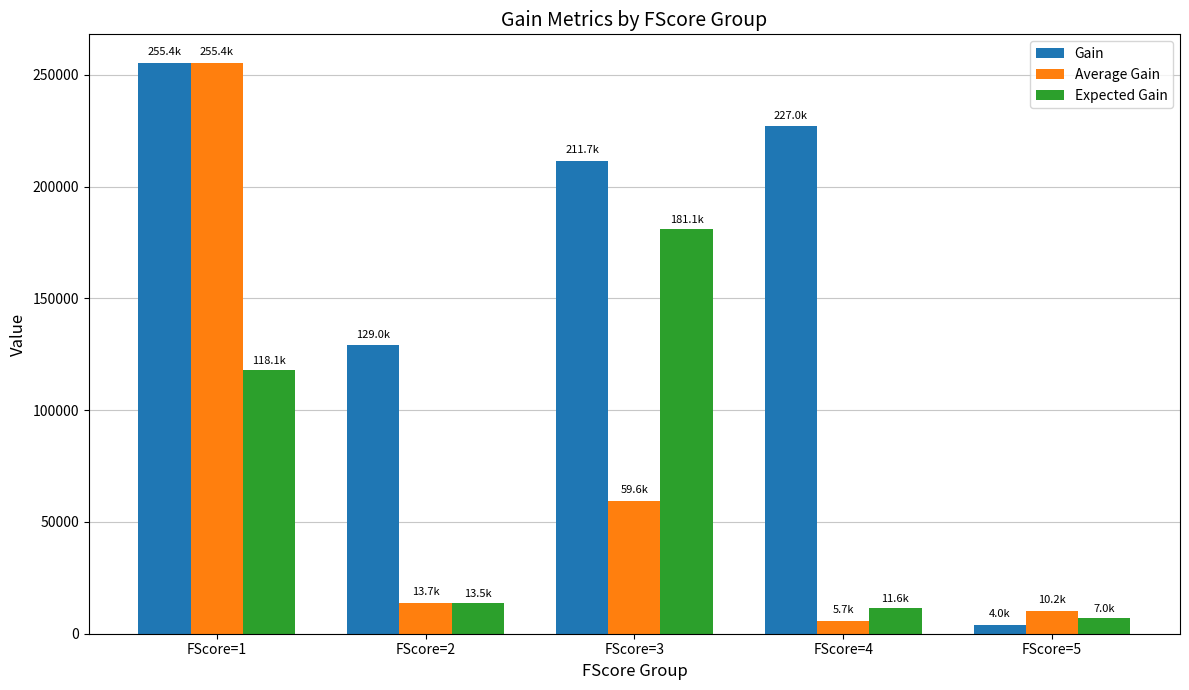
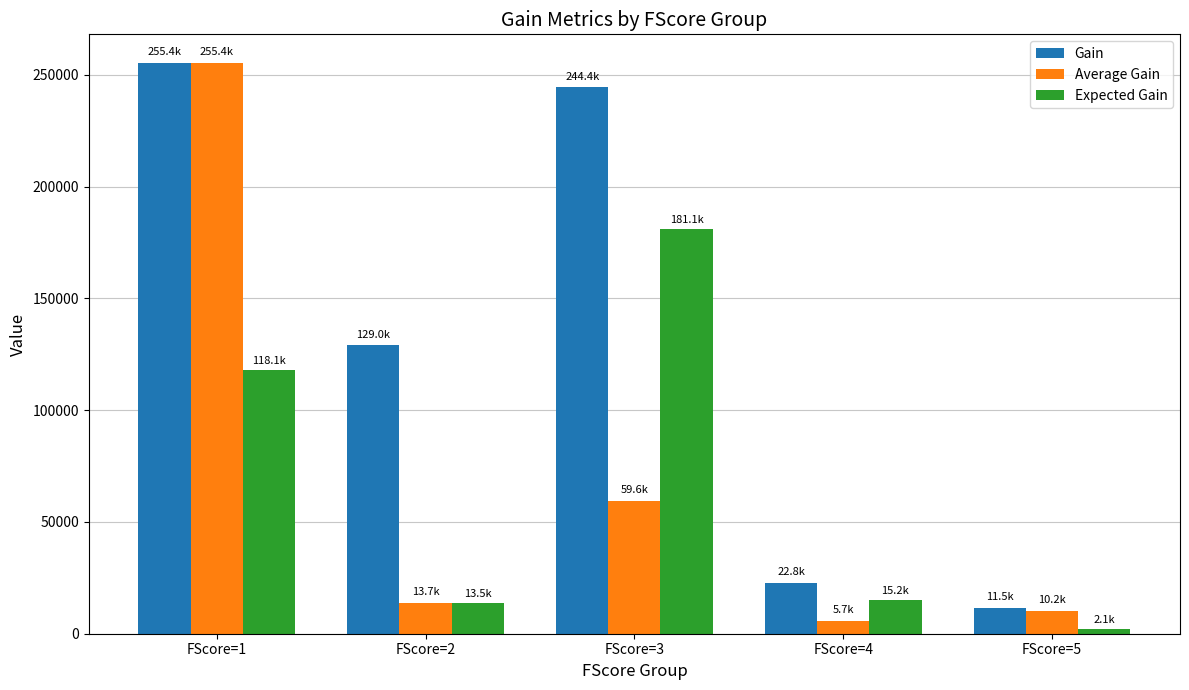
  {
    "Gain": {
      "FScore=1": "255.4k",
      "FScore=2": "129.0k",
-     "FScore=3": "211.7k",
-     "FScore=4": "227.0k",
-     "FScore=5": "4.0k"
+     "FScore=3": "244.4k",
+     "FScore=4": "22.8k",
+     "FScore=5": "11.5k"
    },
    "Average Gain": {
      "FScore=1": "255.4k",
      "FScore=2": "13.7k",
      "FScore=3": "59.6k",
      "FScore=4": "5.7k",
      "FScore=5": "10.2k"
    },
    "Expected Gain": {
      "FScore=1": "118.1k",
      "FScore=2": "13.5k",
      "FScore=3": "181.1k",
-     "FScore=4": "11.6k",
-     "FScore=5": "7.0k"
+     "FScore=4": "15.2k",
+     "FScore=5": "2.1k"
    }
  }
